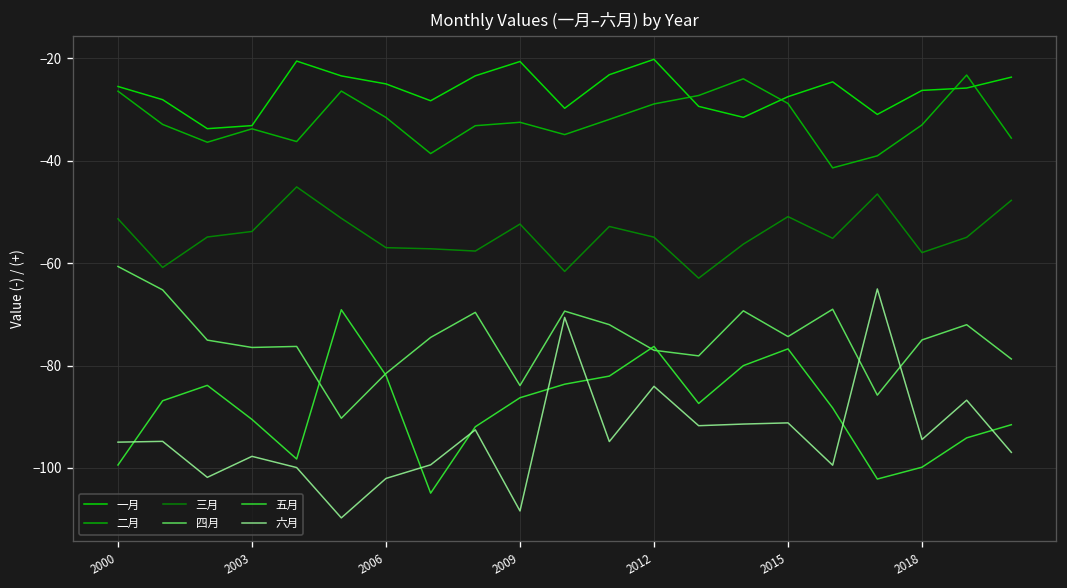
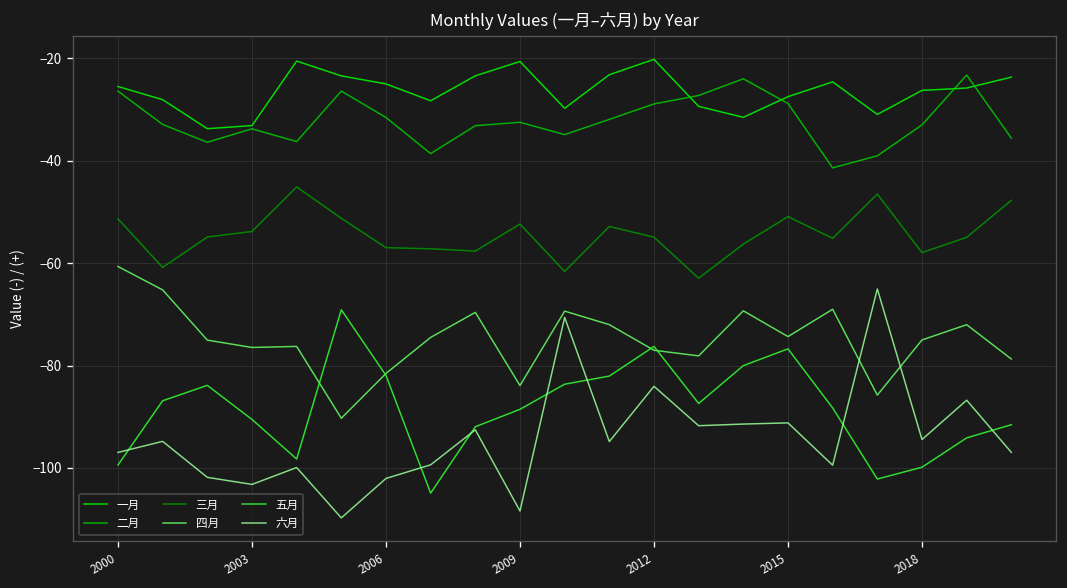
  {
    "四月": {
      "2000": -61,
      "2003": -76,
      "2009": -84,
      "2012": -77,
      "2015": -74,
      "2018": -75
    },
    "五月": {
      "2000": -99,
      "2003": -91,
-     "2009": -86,
+     "2009": -89,
      "2012": -76,
      "2015": -77,
      "2018": -100
    },
    "六月": {
-     "2000": -95,
-     "2003": -98,
+     "2000": -97,
+     "2003": -103,
      "2006": -102,
      "2009": -108,
      "2012": -84,
      "2015": -91,
      "2018": -94
    }
  }
